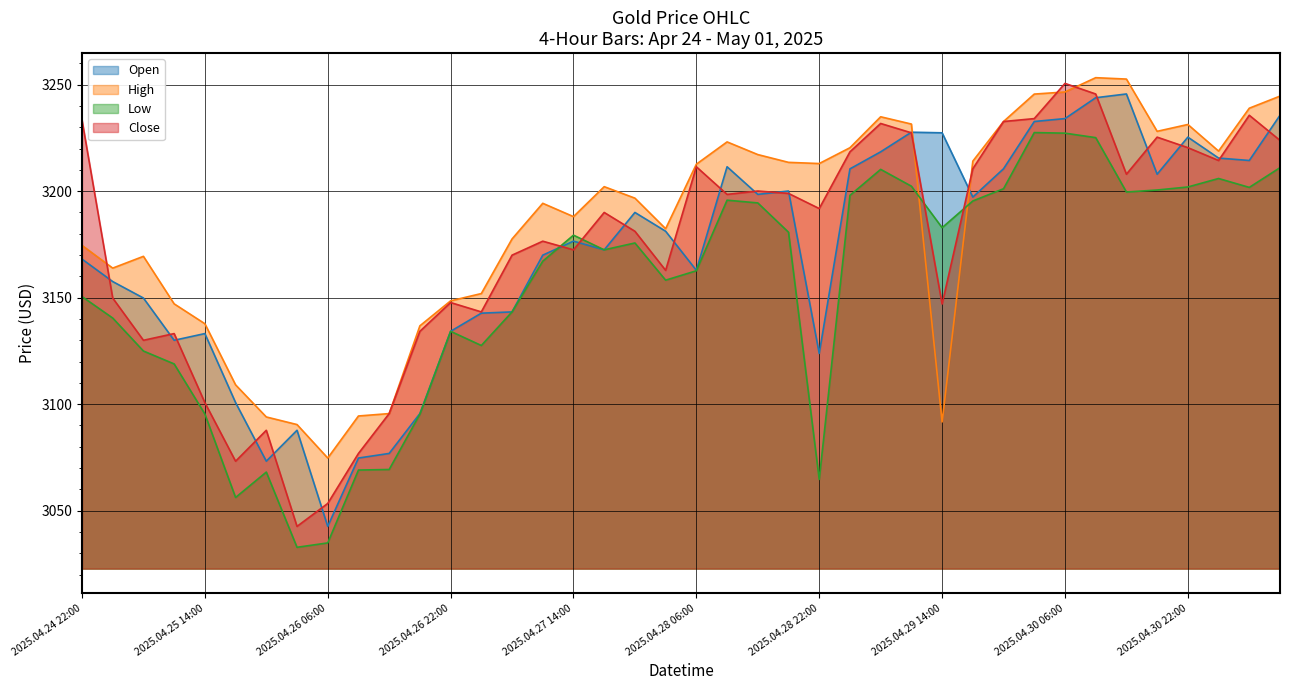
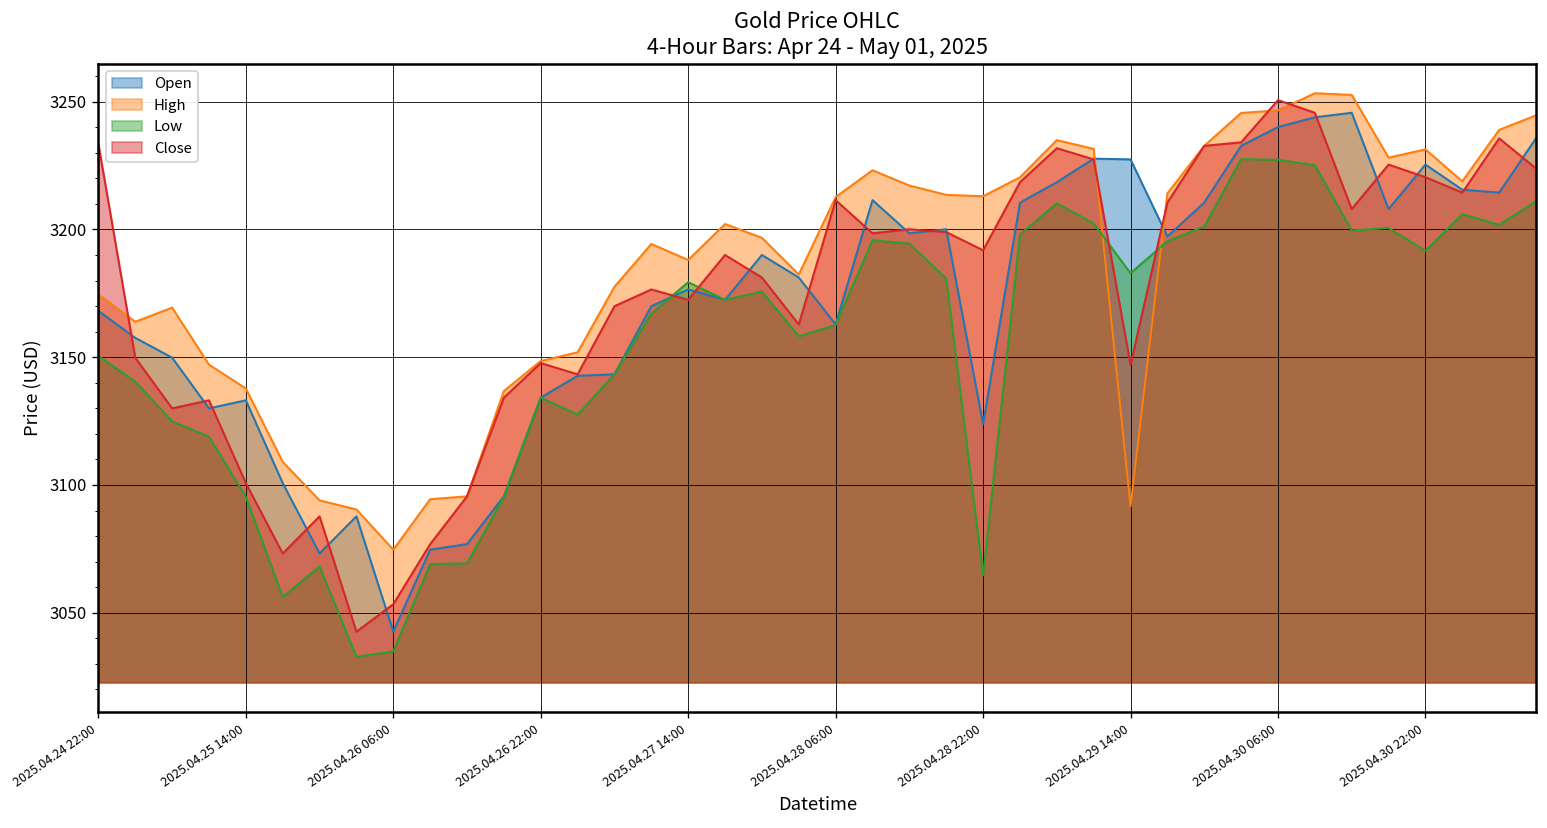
  {
    "Open": {
      "2025.04.24 22:00": 3168,
      "2025.04.25 14:00": 3133,
      "2025.04.26 06:00": 3043,
      "2025.04.27 14:00": 3177,
      "2025.04.28 22:00": 3124,
      "2025.04.29 14:00": 3227,
-     "2025.04.30 06:00": 3234,
+     "2025.04.30 06:00": 3240,
      "2025.04.30 22:00": 3225
    },
    "High": {
      "2025.04.24 22:00": 3175,
      "2025.04.25 14:00": 3138,
      "2025.04.26 06:00": 3075,
      "2025.04.27 14:00": 3188,
      "2025.04.28 06:00": 3213,
      "2025.04.28 22:00": 3213,
      "2025.04.29 14:00": 3092,
      "2025.04.30 06:00": 3247,
      "2025.04.30 22:00": 3231
    },
    "Low": {
      "2025.04.24 22:00": 3151,
      "2025.04.25 14:00": 3095,
      "2025.04.26 06:00": 3035,
      "2025.04.27 14:00": 3179,
      "2025.04.28 22:00": 3065,
      "2025.04.29 14:00": 3183,
      "2025.04.30 06:00": 3227,
-     "2025.04.30 22:00": 3202
+     "2025.04.30 22:00": 3192
    },
    "Close": {
      "2025.04.24 22:00": 3233,
      "2025.04.25 14:00": 3101,
      "2025.04.26 06:00": 3053,
      "2025.04.27 14:00": 3172,
      "2025.04.28 06:00": 3211,
      "2025.04.28 22:00": 3192,
      "2025.04.29 14:00": 3147,
      "2025.04.30 06:00": 3251,
      "2025.04.30 22:00": 3220
    }
  }
